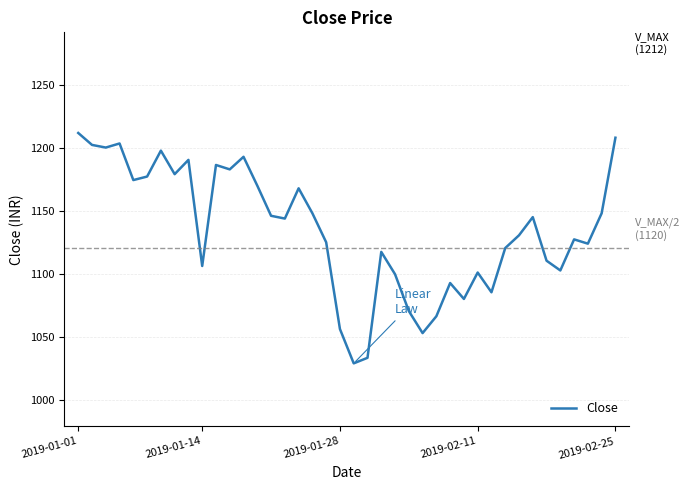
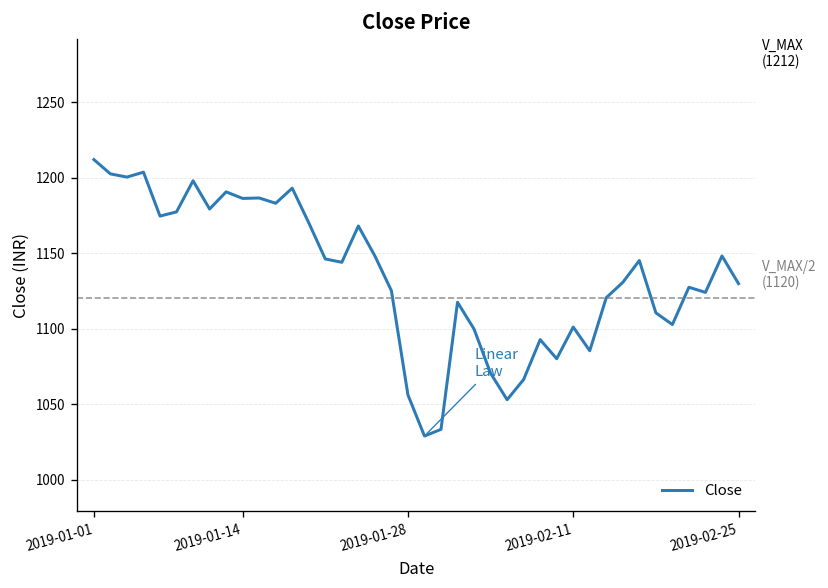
  {
    "2019-01-01": 1212,
-   "2019-01-14": 1106,
+   "2019-01-14": 1186,
    "2019-01-28": 1056,
    "2019-02-11": 1101,
-   "2019-02-25": 1208
+   "2019-02-25": 1130
  }
